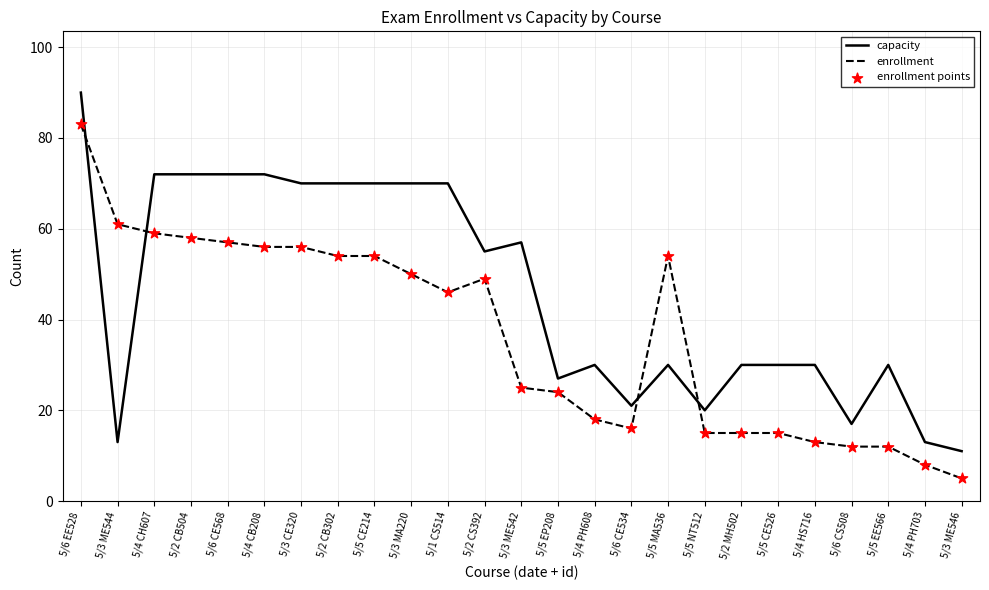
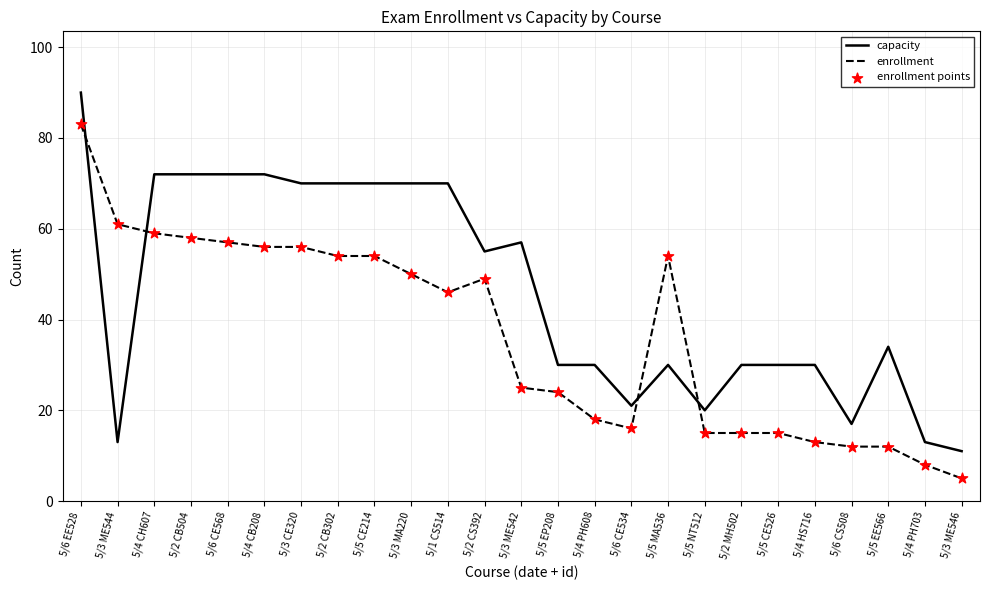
  {
    "capacity": {
      "5/6 EE528": 90,
      "5/3 ME544": 13,
      "5/4 CH607": 72,
      "5/2 CB504": 72,
      "5/6 CE568": 72,
      "5/4 CB208": 72,
      "5/3 CE320": 70,
      "5/2 CB302": 70,
      "5/5 CE214": 70,
      "5/3 MA220": 70,
      "5/1 CS514": 70,
      "5/2 CS392": 55,
      "5/3 ME542": 57,
-     "5/5 EP208": 27,
+     "5/5 EP208": 30,
      "5/4 PH608": 30,
      "5/6 CE534": 21,
      "5/5 MA536": 30,
      "5/5 NT512": 20,
      "5/2 MH502": 30,
      "5/5 CE526": 30,
      "5/4 HS716": 30,
      "5/6 CS508": 17,
-     "5/5 EE566": 30,
+     "5/5 EE566": 34,
      "5/4 PH703": 13,
      "5/3 ME546": 11
    },
    "enrollment points": {
      "5/6 EE528": 83,
      "5/3 ME544": 61,
      "5/4 CH607": 59,
      "5/2 CB504": 58,
      "5/6 CE568": 57,
      "5/4 CB208": 56,
      "5/3 CE320": 56,
      "5/2 CB302": 54,
      "5/5 CE214": 54,
      "5/3 MA220": 50,
      "5/1 CS514": 46,
      "5/2 CS392": 49,
      "5/3 ME542": 25,
      "5/5 EP208": 24,
      "5/4 PH608": 18,
      "5/6 CE534": 16,
      "5/5 MA536": 54,
      "5/5 NT512": 15,
      "5/2 MH502": 15,
      "5/5 CE526": 15,
      "5/4 HS716": 13,
      "5/6 CS508": 12,
      "5/5 EE566": 12,
      "5/4 PH703": 8,
      "5/3 ME546": 5
    }
  }
